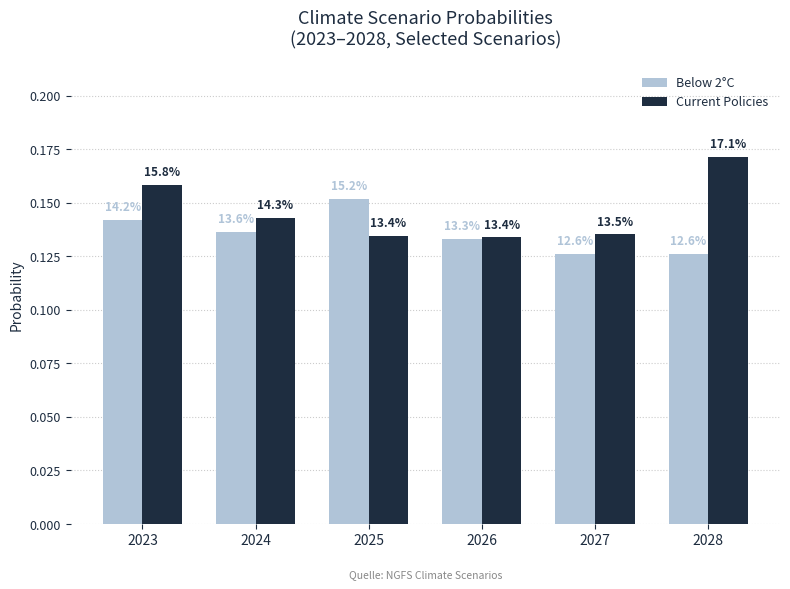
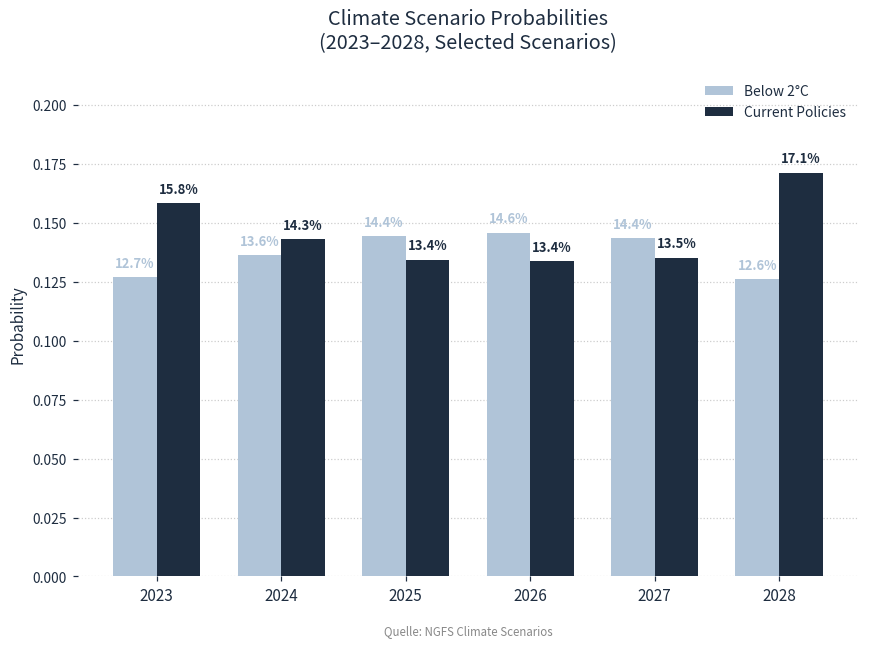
  {
    "Below 2°C": {
-     "2023": "14.2%",
+     "2023": "12.7%",
      "2024": "13.6%",
-     "2025": "15.2%",
-     "2026": "13.3%",
-     "2027": "12.6%",
+     "2025": "14.4%",
+     "2026": "14.6%",
+     "2027": "14.4%",
      "2028": "12.6%"
    },
    "Current Policies": {
      "2023": "15.8%",
      "2024": "14.3%",
      "2025": "13.4%",
      "2026": "13.4%",
      "2027": "13.5%",
      "2028": "17.1%"
    }
  }
